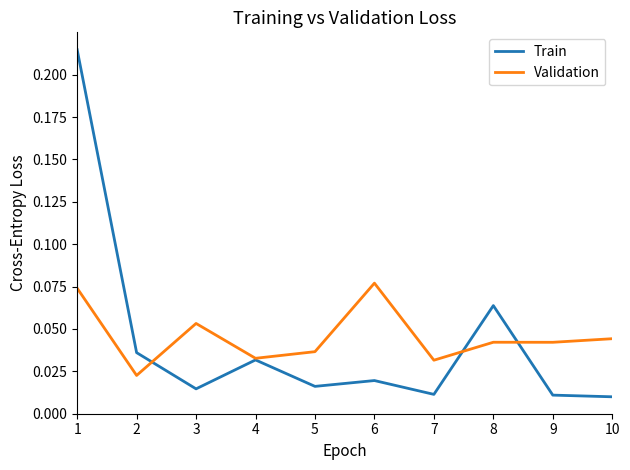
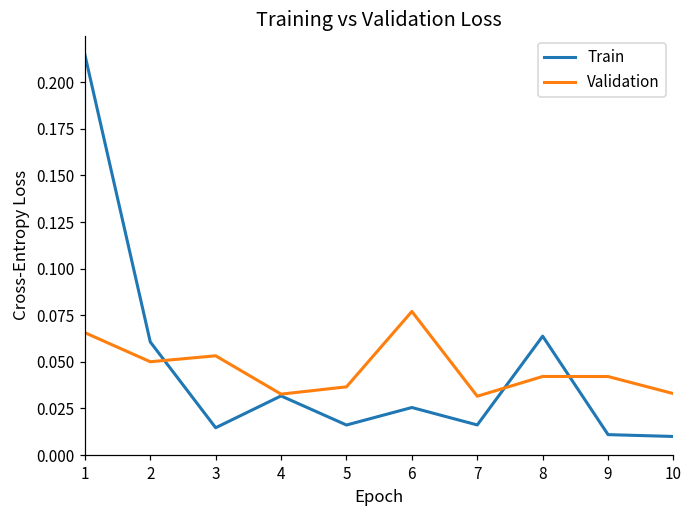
  {
    "Train": {
      "1": 0.215,
-     "2": 0.036,
+     "2": 0.061,
      "3": 0.015,
      "5": 0.016,
-     "6": 0.020,
-     "7": 0.011,
+     "6": 0.026,
+     "7": 0.016,
      "8": 0.064,
      "9": 0.011,
      "10": 0.010
    },
    "Validation": {
-     "1": 0.074,
-     "2": 0.023,
+     "1": 0.066,
+     "2": 0.050,
      "3": 0.053,
      "5": 0.037,
      "6": 0.077,
      "7": 0.032,
      "8": 0.042,
      "9": 0.042,
-     "10": 0.044
+     "10": 0.033
    }
  }
